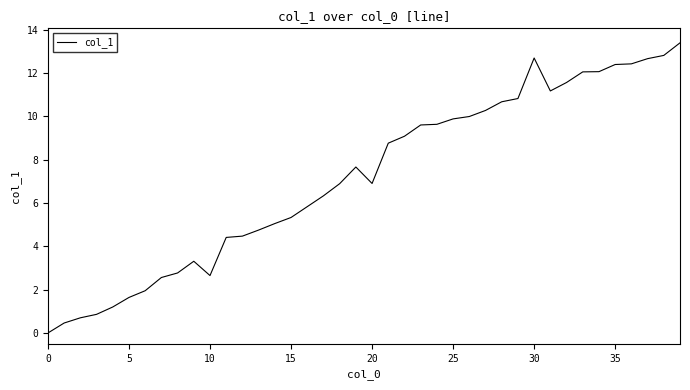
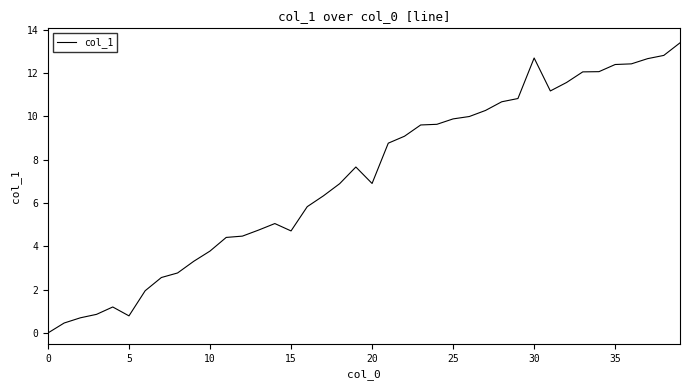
  {
    "0": 0.0,
-   "5": 1.6,
-   "10": 2.7,
-   "15": 5.3,
+   "5": 0.8,
+   "10": 3.8,
+   "15": 4.7,
    "20": 6.9,
    "25": 9.9,
    "30": 12.7,
    "35": 12.4
  }
